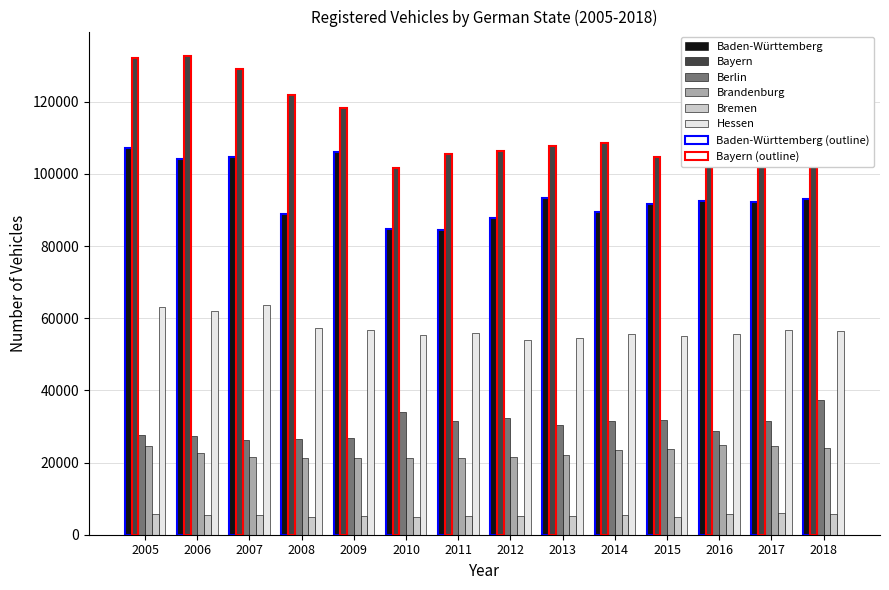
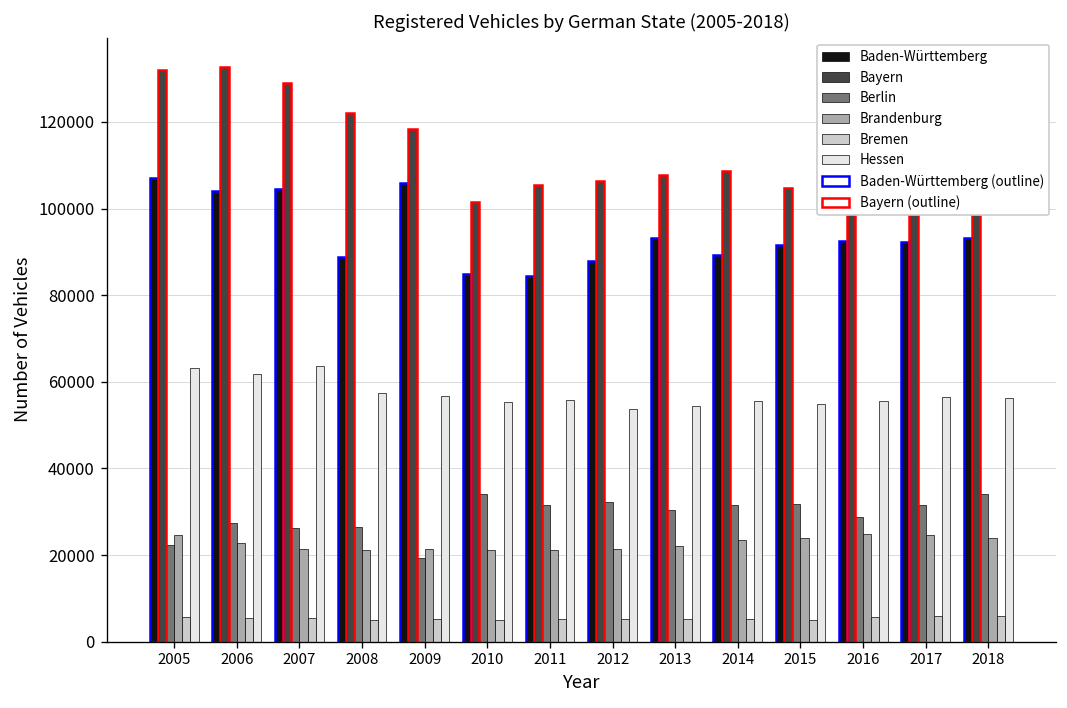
  {
    "Berlin": {
-     "2005": 28000,
+     "2005": 22000,
      "2006": 27000,
      "2007": 26000,
      "2008": 26000,
-     "2009": 27000,
+     "2009": 19000,
      "2010": 34000,
      "2011": 31000,
      "2012": 32000,
      "2013": 30000,
      "2014": 31000,
      "2015": 32000,
      "2016": 29000,
      "2017": 31000,
-     "2018": 37000
+     "2018": 34000
    }
  }
